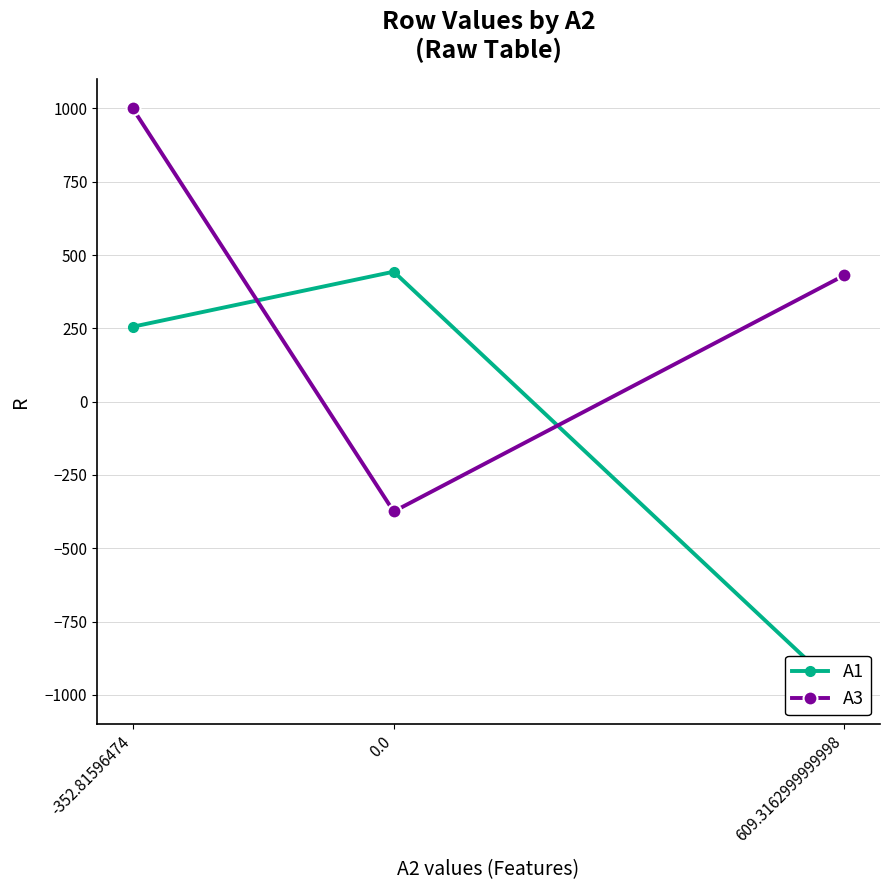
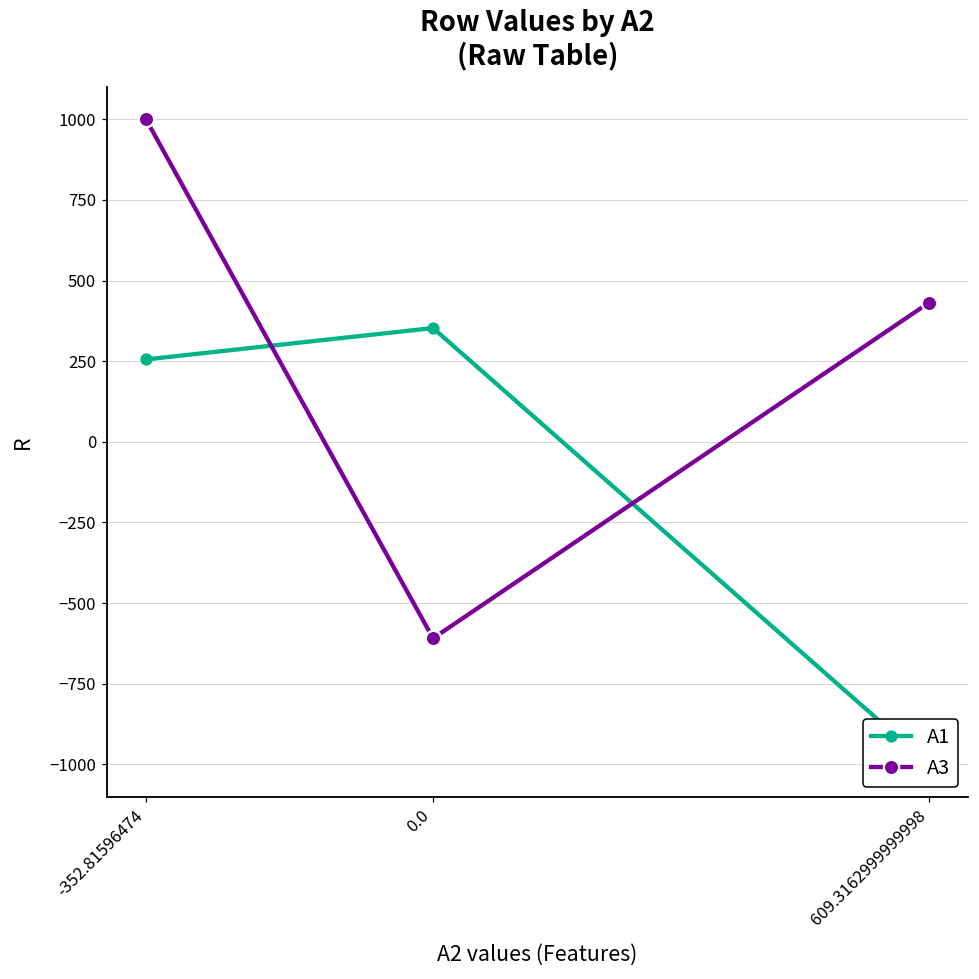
  {
    "A1": {
      "-352.81596474": 260,
-     "0.0": 440
+     "0.0": 350
    },
    "A3": {
      "-352.81596474": 1000,
-     "0.0": -370,
+     "0.0": -610,
      "609.3162999999998": 430
    }
  }
